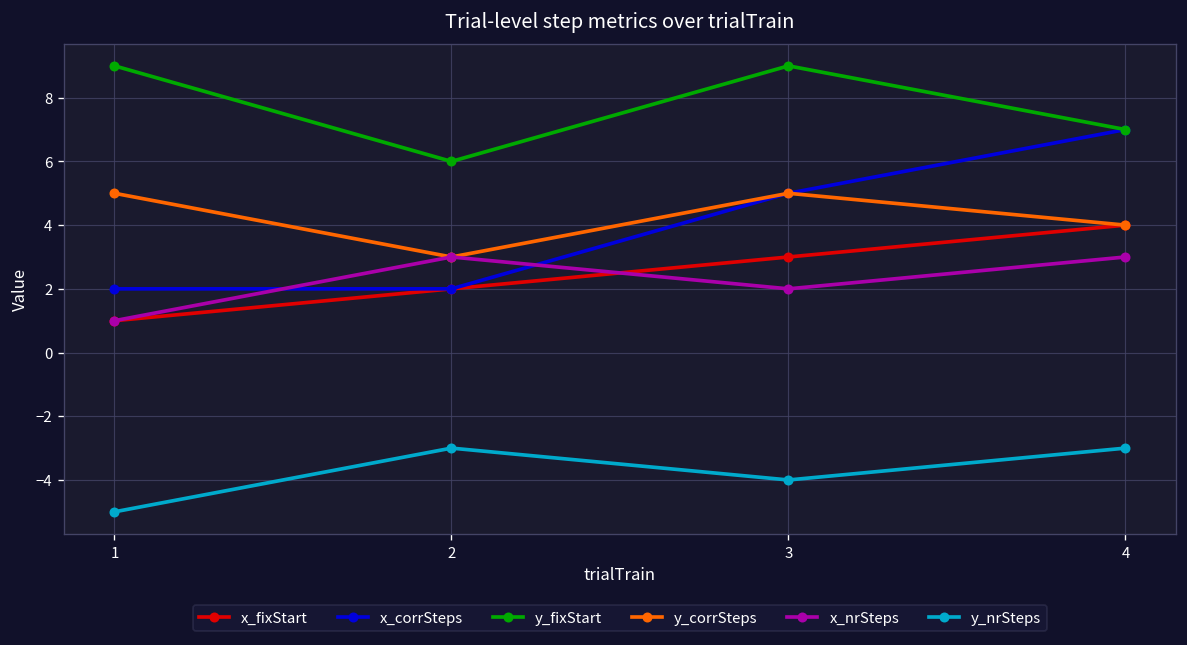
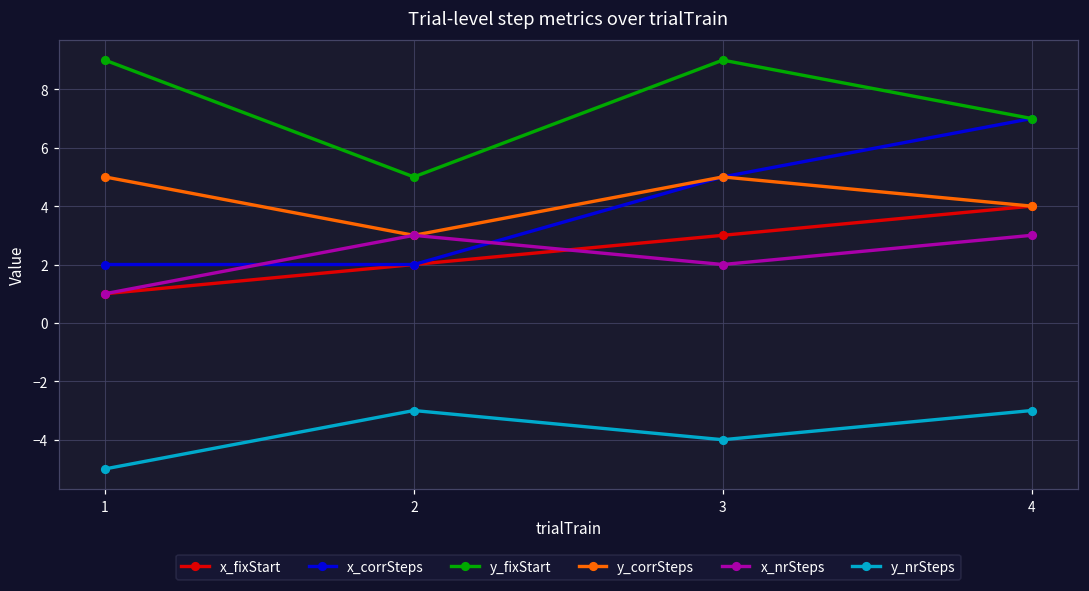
  {
    "x_fixStart": {
      "3": 3
    },
    "x_corrSteps": {
      "1": 2
    },
    "y_fixStart": {
      "1": 9,
-     "2": 6,
+     "2": 5,
      "3": 9
    },
    "y_corrSteps": {
      "1": 5
    },
    "x_nrSteps": {
      "3": 2,
      "4": 3
    },
    "y_nrSteps": {
      "1": -5,
      "2": -3,
      "3": -4,
      "4": -3
    }
  }
